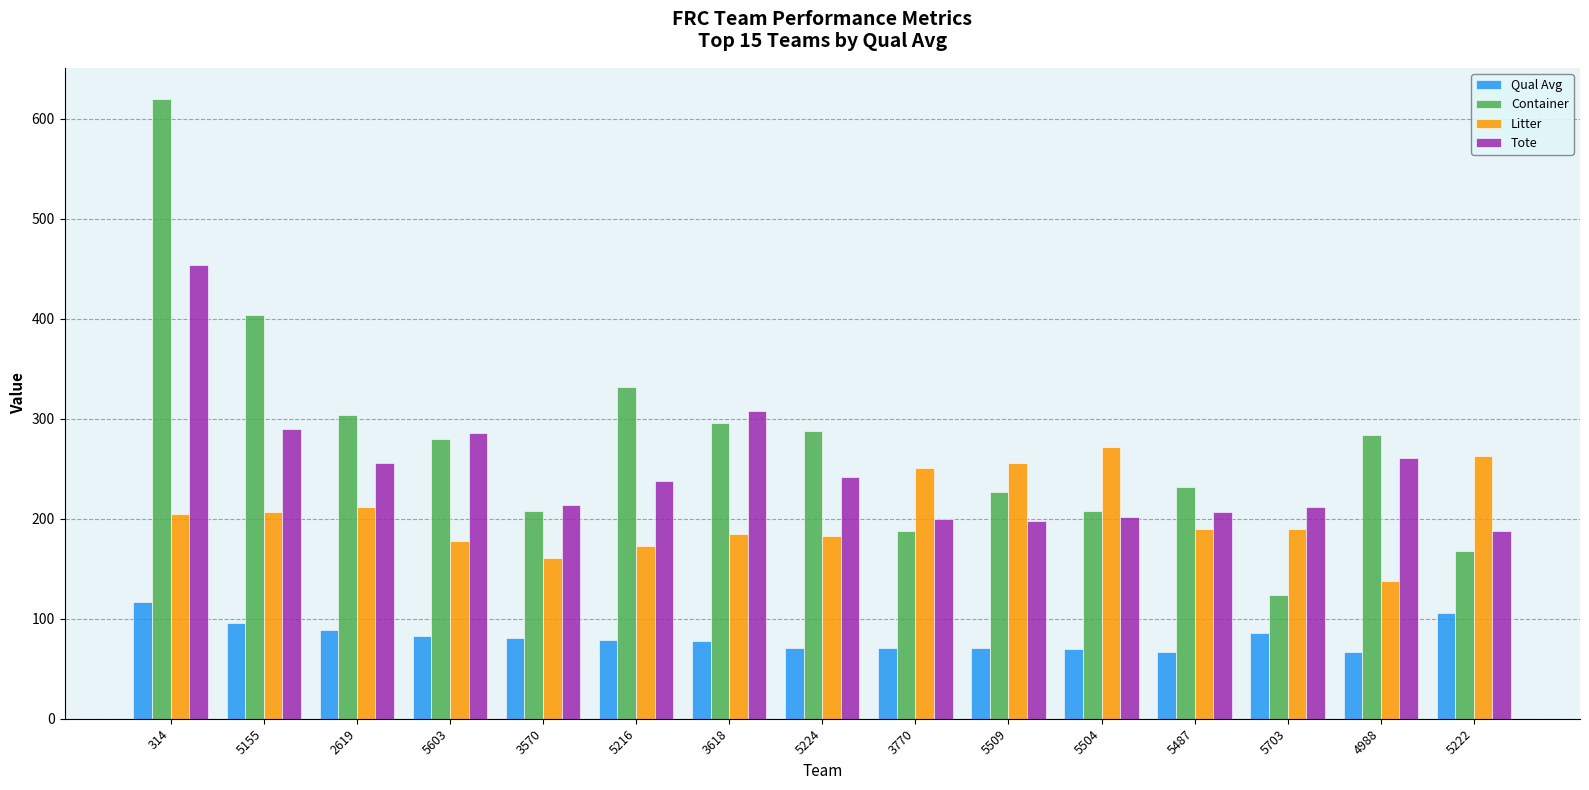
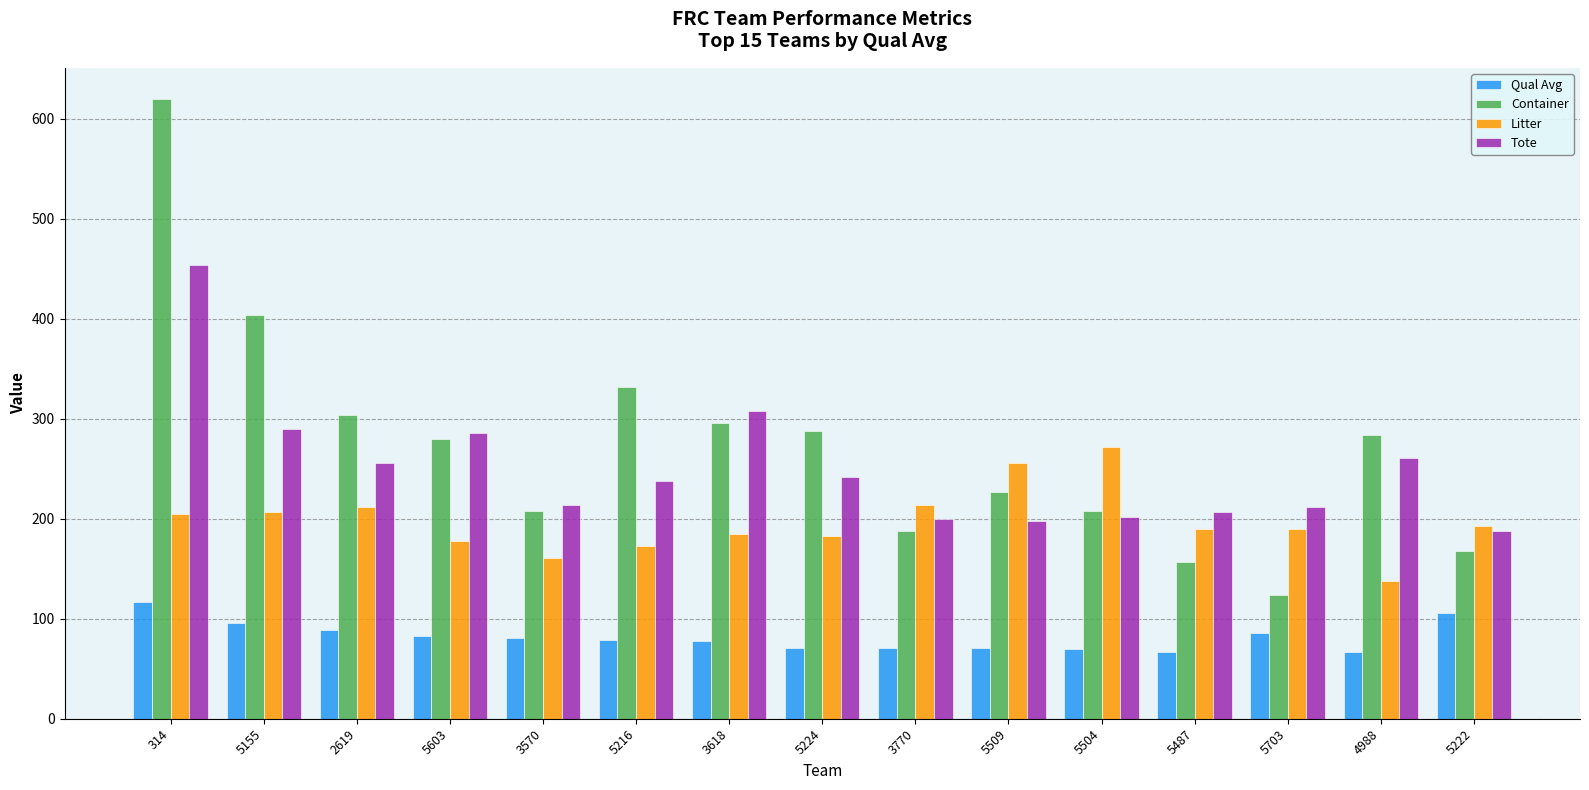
  {
    "Qual Avg": {
      "314": 120,
      "5155": 100,
      "2619": 90,
      "5603": 80,
      "3570": 80,
      "5216": 80,
      "3618": 80,
      "5224": 70,
      "3770": 70,
      "5509": 70,
      "5504": 70,
      "5487": 70,
      "5703": 90,
      "4988": 70,
      "5222": 110
    },
    "Container": {
      "314": 620,
      "5155": 400,
      "2619": 300,
      "5603": 280,
      "3570": 210,
      "5216": 330,
      "3618": 300,
      "5224": 290,
      "3770": 190,
      "5509": 230,
      "5504": 210,
-     "5487": 230,
+     "5487": 160,
      "5703": 120,
      "4988": 280,
      "5222": 170
    },
    "Litter": {
      "314": 210,
      "5155": 210,
      "2619": 210,
      "5603": 180,
      "3570": 160,
      "5216": 170,
      "3618": 190,
      "5224": 180,
-     "3770": 250,
+     "3770": 210,
      "5509": 260,
      "5504": 270,
      "5487": 190,
      "5703": 190,
      "4988": 140,
-     "5222": 260
+     "5222": 190
    },
    "Tote": {
      "314": 450,
      "5155": 290,
      "2619": 260,
      "5603": 290,
      "3570": 210,
      "5216": 240,
      "3618": 310,
      "5224": 240,
      "3770": 200,
      "5509": 200,
      "5504": 200,
      "5487": 210,
      "5703": 210,
      "4988": 260,
      "5222": 190
    }
  }
